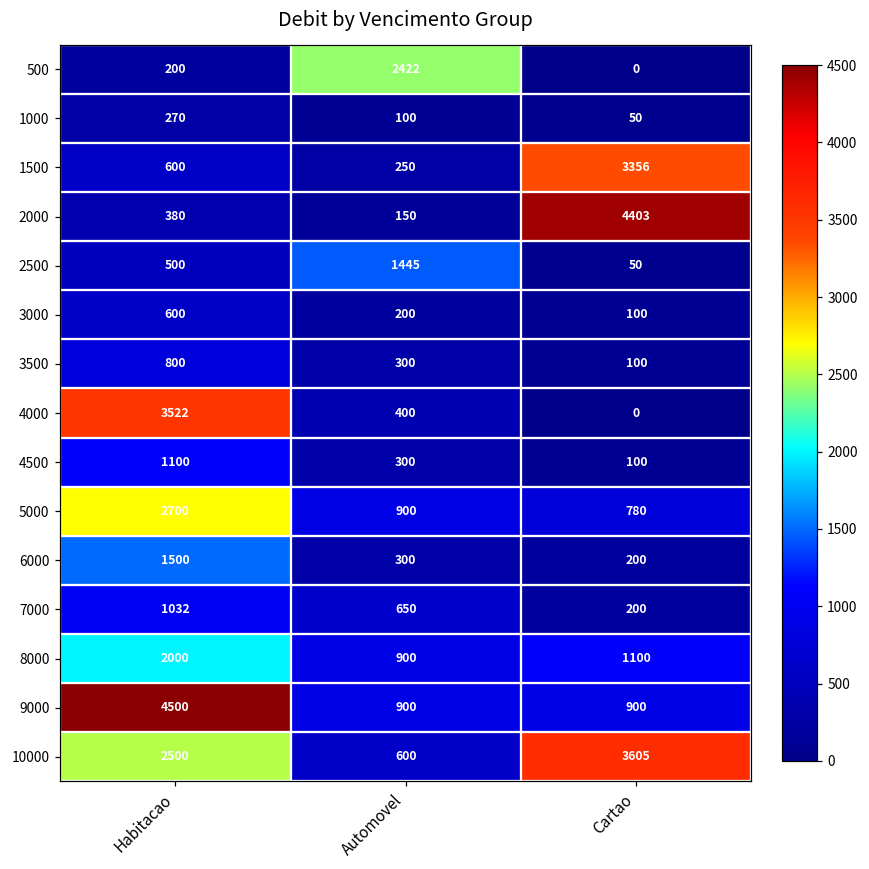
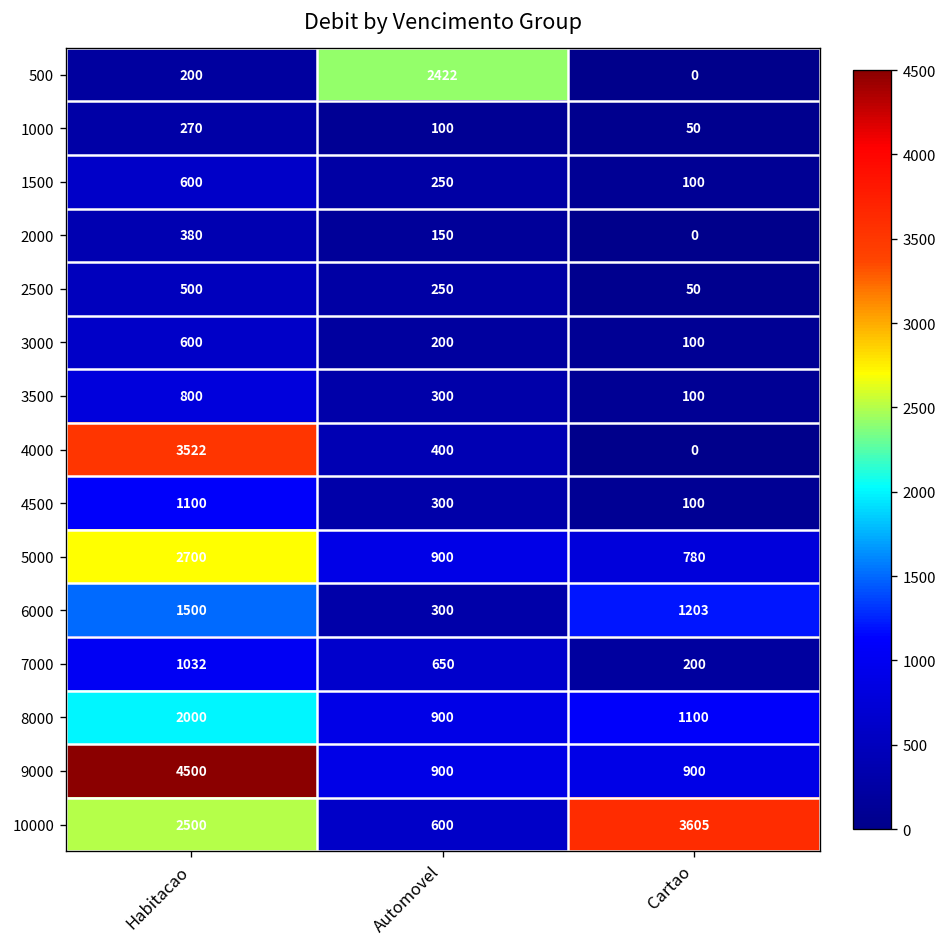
  {
    "500": {
      "Habitacao": 200,
      "Automovel": 2422,
      "Cartao": 0
    },
    "1000": {
      "Habitacao": 270,
      "Automovel": 100,
      "Cartao": 50
    },
    "1500": {
      "Habitacao": 600,
      "Automovel": 250,
-     "Cartao": 3356
+     "Cartao": 100
    },
    "2000": {
      "Habitacao": 380,
      "Automovel": 150,
-     "Cartao": 4403
+     "Cartao": 0
    },
    "2500": {
      "Habitacao": 500,
-     "Automovel": 1445,
+     "Automovel": 250,
      "Cartao": 50
    },
    "3000": {
      "Habitacao": 600,
      "Automovel": 200,
      "Cartao": 100
    },
    "3500": {
      "Habitacao": 800,
      "Automovel": 300,
      "Cartao": 100
    },
    "4000": {
      "Habitacao": 3522,
      "Automovel": 400,
      "Cartao": 0
    },
    "4500": {
      "Habitacao": 1100,
      "Automovel": 300,
      "Cartao": 100
    },
    "5000": {
      "Habitacao": 2700,
      "Automovel": 900,
      "Cartao": 780
    },
    "6000": {
      "Habitacao": 1500,
      "Automovel": 300,
-     "Cartao": 200
+     "Cartao": 1203
    },
    "7000": {
      "Habitacao": 1032,
      "Automovel": 650,
      "Cartao": 200
    },
    "8000": {
      "Habitacao": 2000,
      "Automovel": 900,
      "Cartao": 1100
    },
    "9000": {
      "Habitacao": 4500,
      "Automovel": 900,
      "Cartao": 900
    },
    "10000": {
      "Habitacao": 2500,
      "Automovel": 600,
      "Cartao": 3605
    }
  }
